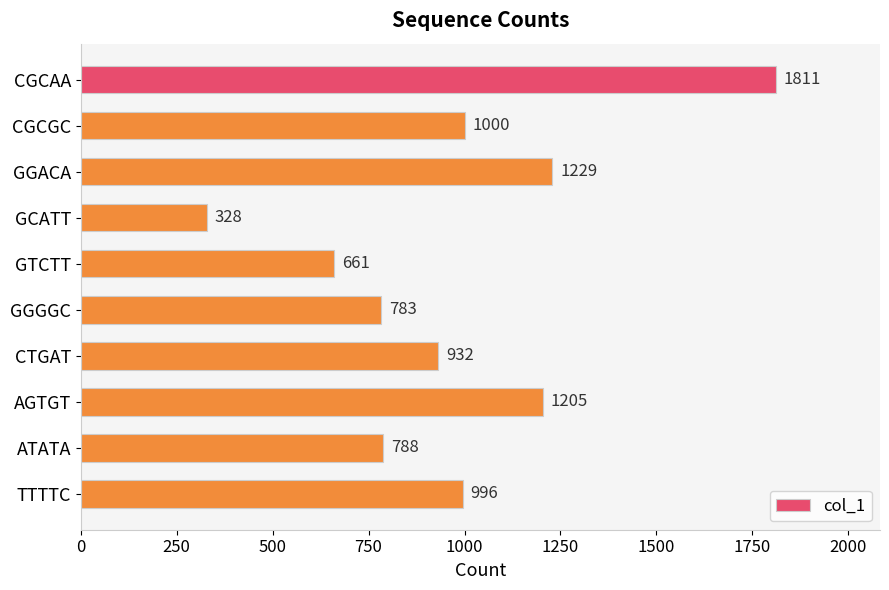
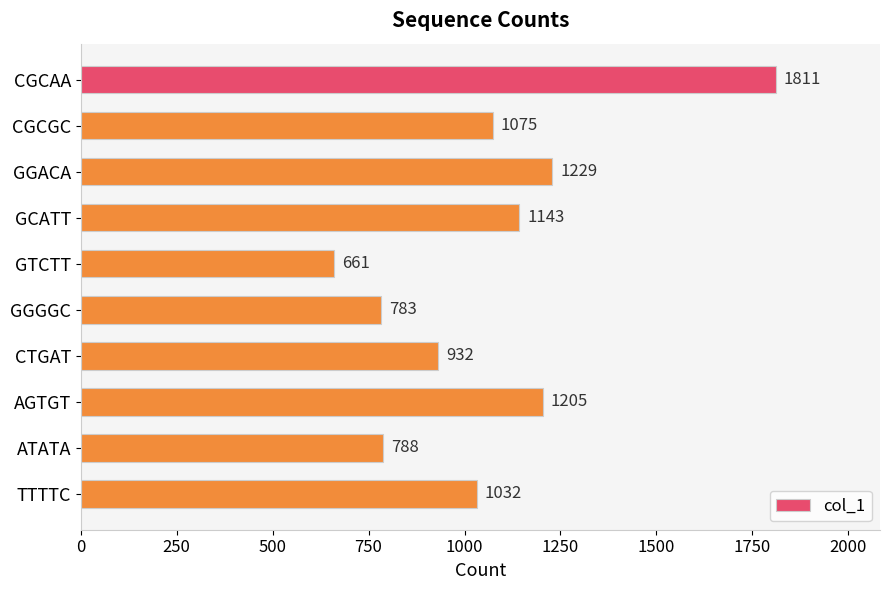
  {
    "CGCAA": 1811,
-   "CGCGC": 1000,
+   "CGCGC": 1075,
    "GGACA": 1229,
-   "GCATT": 328,
+   "GCATT": 1143,
    "GTCTT": 661,
    "GGGGC": 783,
    "CTGAT": 932,
    "AGTGT": 1205,
    "ATATA": 788,
-   "TTTTC": 996
+   "TTTTC": 1032
  }
